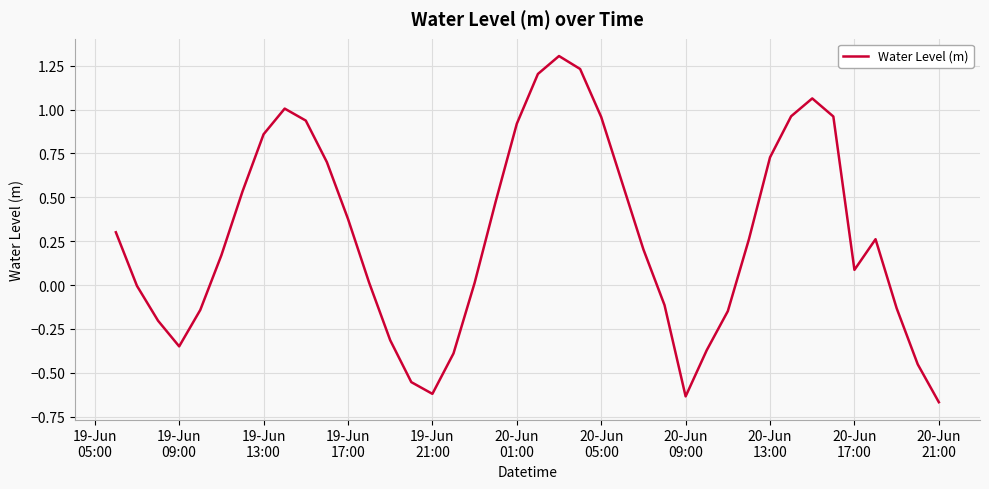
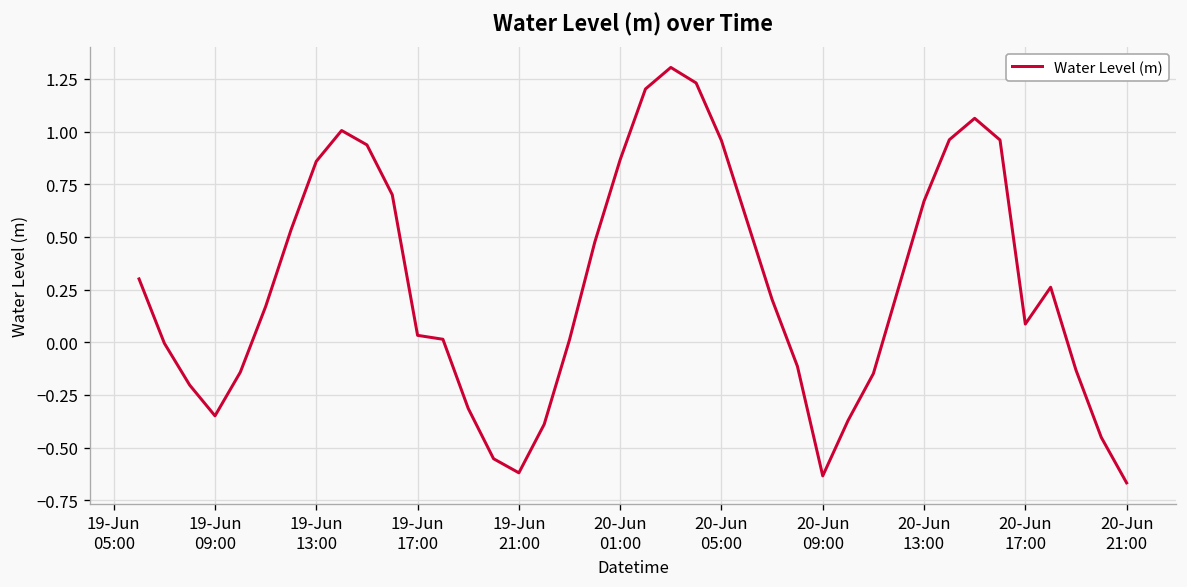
  {
    "19-Jun 09:00": -0.35,
    "19-Jun 13:00": 0.86,
-   "19-Jun 17:00": 0.38,
+   "19-Jun 17:00": 0.03,
    "19-Jun 21:00": -0.62,
-   "20-Jun 01:00": 0.92,
+   "20-Jun 01:00": 0.87,
    "20-Jun 05:00": 0.96,
    "20-Jun 09:00": -0.63,
-   "20-Jun 13:00": 0.73,
+   "20-Jun 13:00": 0.67,
    "20-Jun 17:00": 0.09,
    "20-Jun 21:00": -0.67
  }
